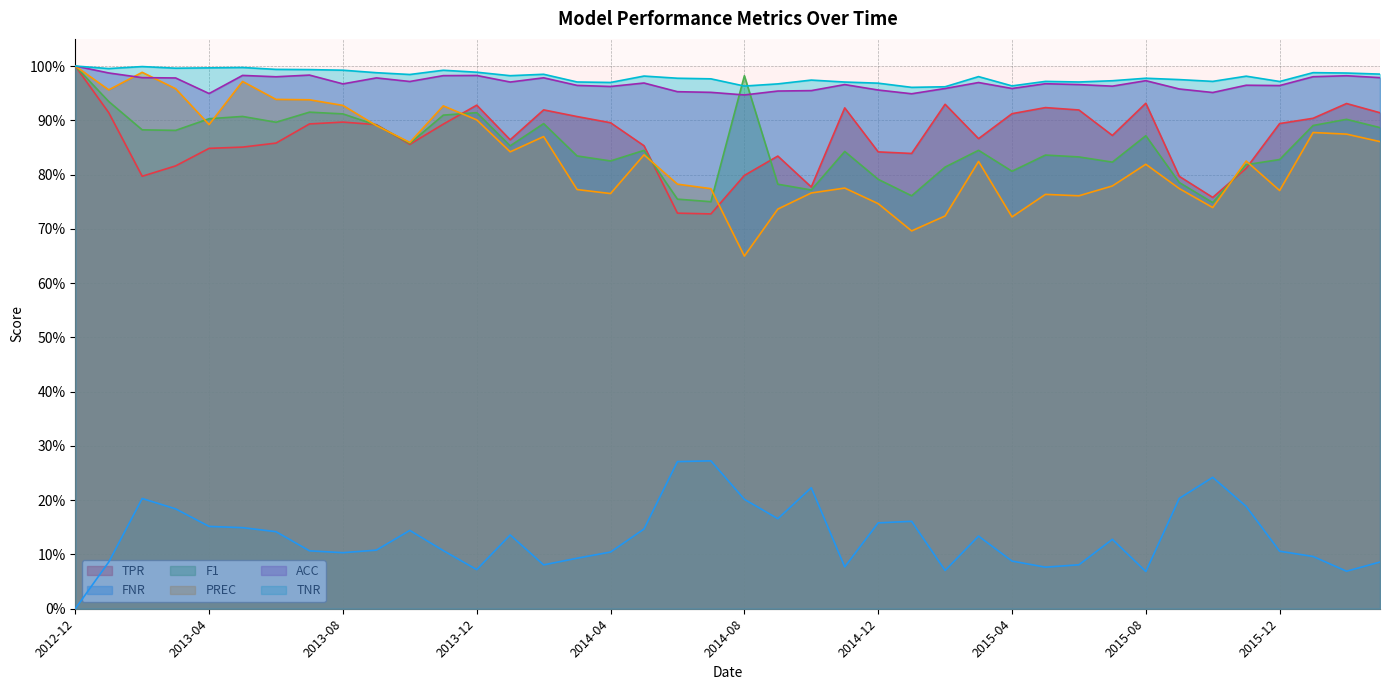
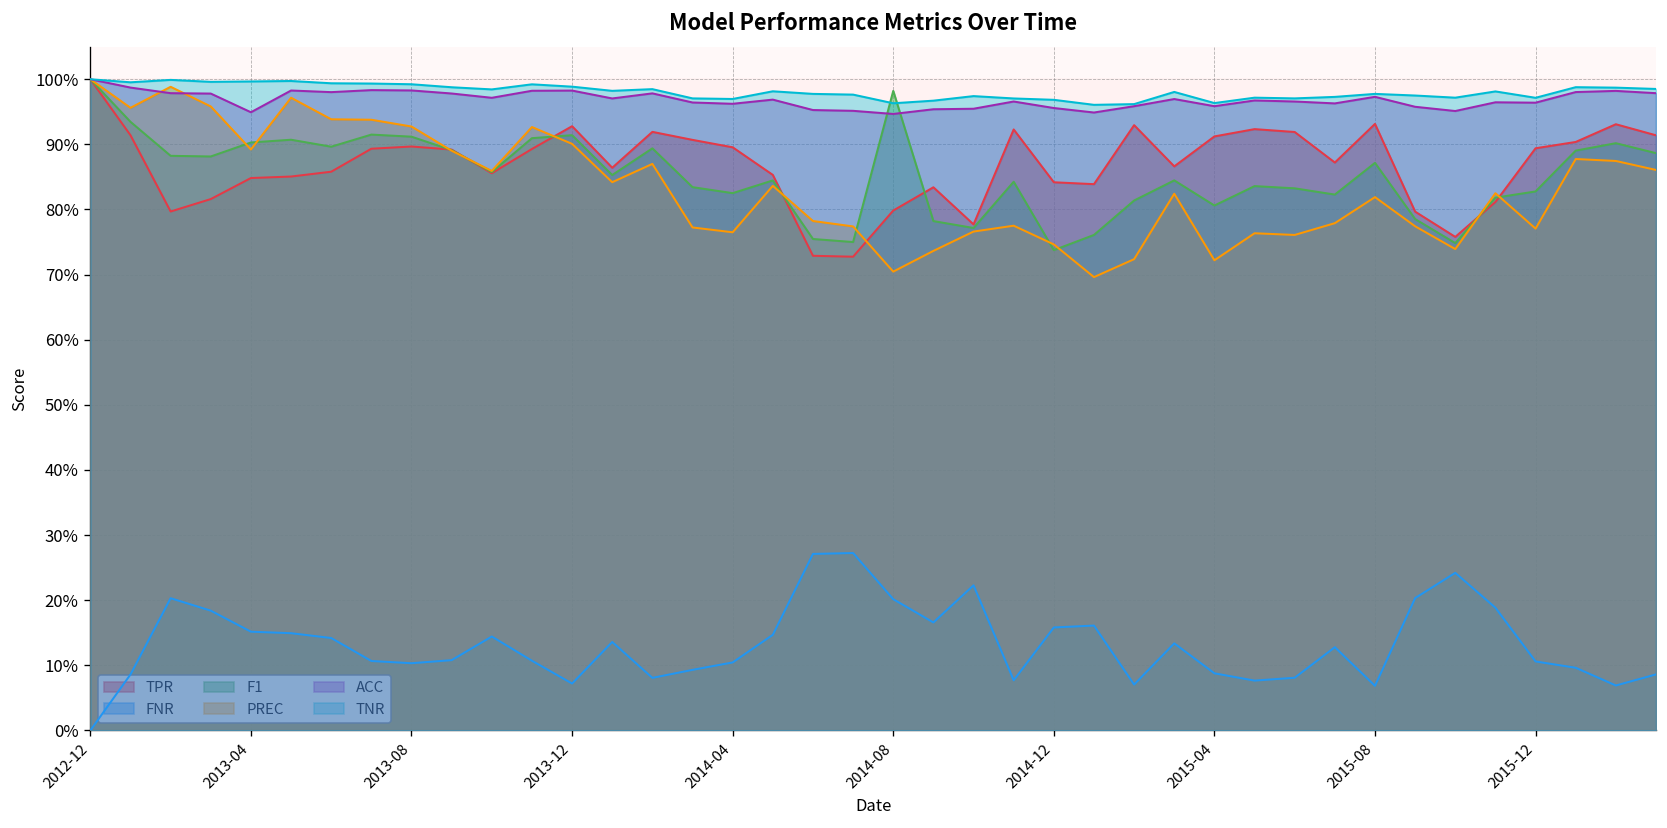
  {
    "TPR": {
      "2013-04": "85%",
      "2013-08": "90%",
      "2013-12": "93%",
      "2014-04": "90%",
      "2014-08": "80%",
      "2014-12": "84%",
      "2015-04": "91%",
      "2015-08": "93%",
      "2015-12": "89%"
    },
    "F1": {
      "2013-04": "90%",
      "2013-08": "91%",
      "2013-12": "91%",
      "2014-04": "83%",
      "2014-08": "98%",
-     "2014-12": "79%",
+     "2014-12": "74%",
      "2015-04": "81%",
      "2015-08": "87%",
      "2015-12": "83%"
    },
    "PREC": {
      "2013-04": "89%",
      "2013-08": "93%",
      "2013-12": "90%",
      "2014-04": "77%",
-     "2014-08": "65%",
+     "2014-08": "70%",
      "2014-12": "75%",
      "2015-04": "72%",
      "2015-08": "82%",
      "2015-12": "77%"
    },
    "ACC": {
      "2013-04": "95%",
-     "2013-08": "97%",
+     "2013-08": "98%",
      "2013-12": "98%",
      "2014-04": "96%",
      "2014-08": "95%",
      "2014-12": "96%",
      "2015-04": "96%",
      "2015-12": "96%"
    }
  }
